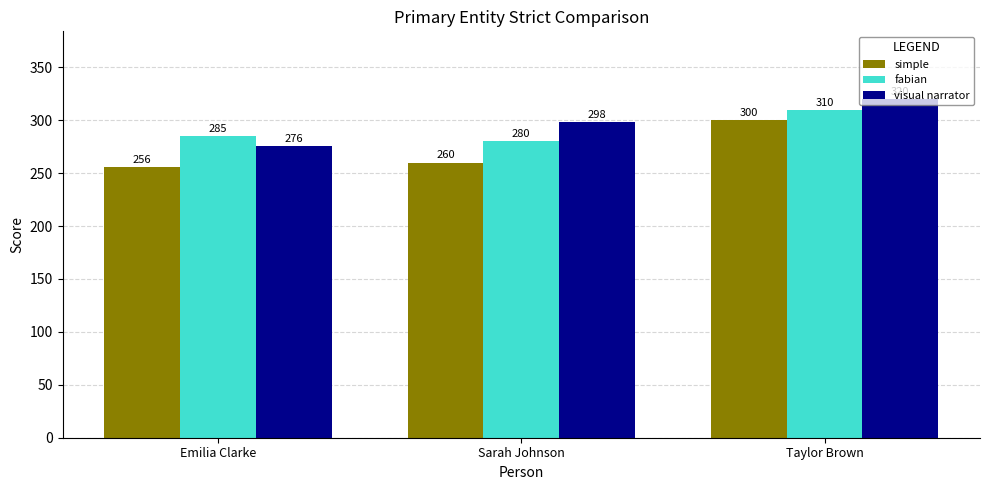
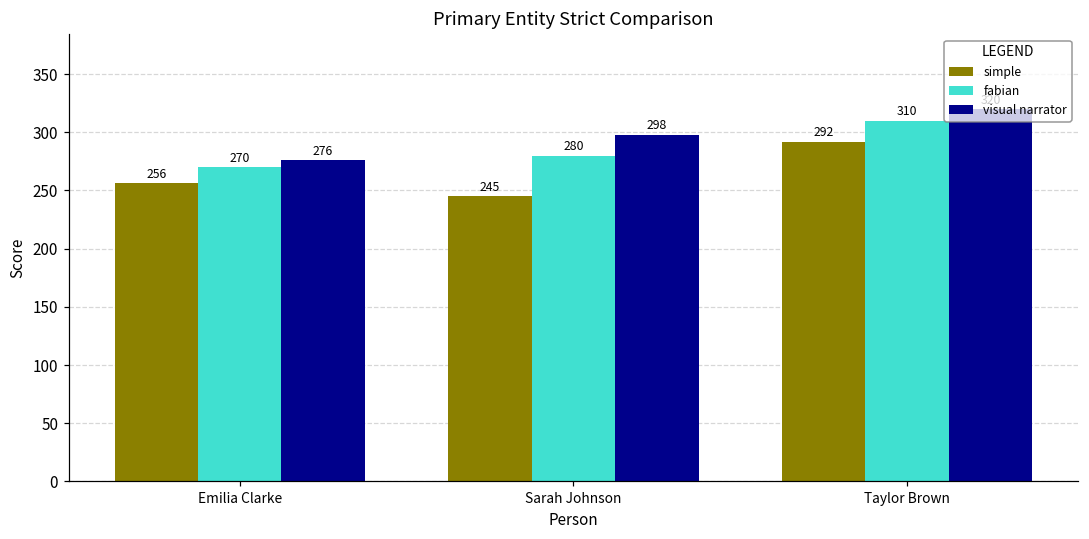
  {
    "simple": {
      "Emilia Clarke": 256,
-     "Sarah Johnson": 260,
-     "Taylor Brown": 300
+     "Sarah Johnson": 245,
+     "Taylor Brown": 292
    },
    "fabian": {
-     "Emilia Clarke": 285,
+     "Emilia Clarke": 270,
      "Sarah Johnson": 280,
      "Taylor Brown": 310
    },
    "visual narrator": {
      "Emilia Clarke": 276,
      "Sarah Johnson": 298
    }
  }
